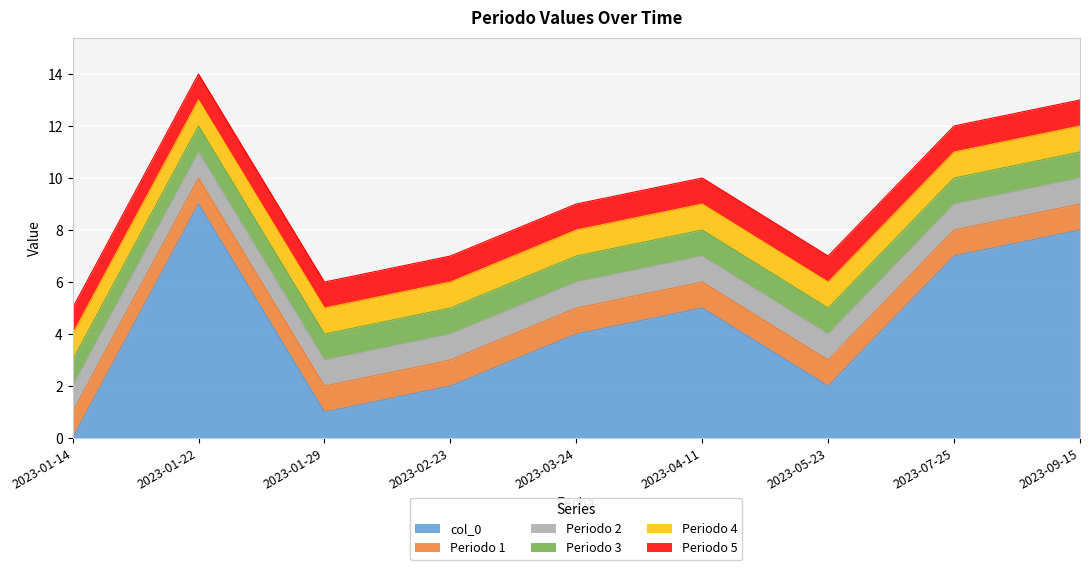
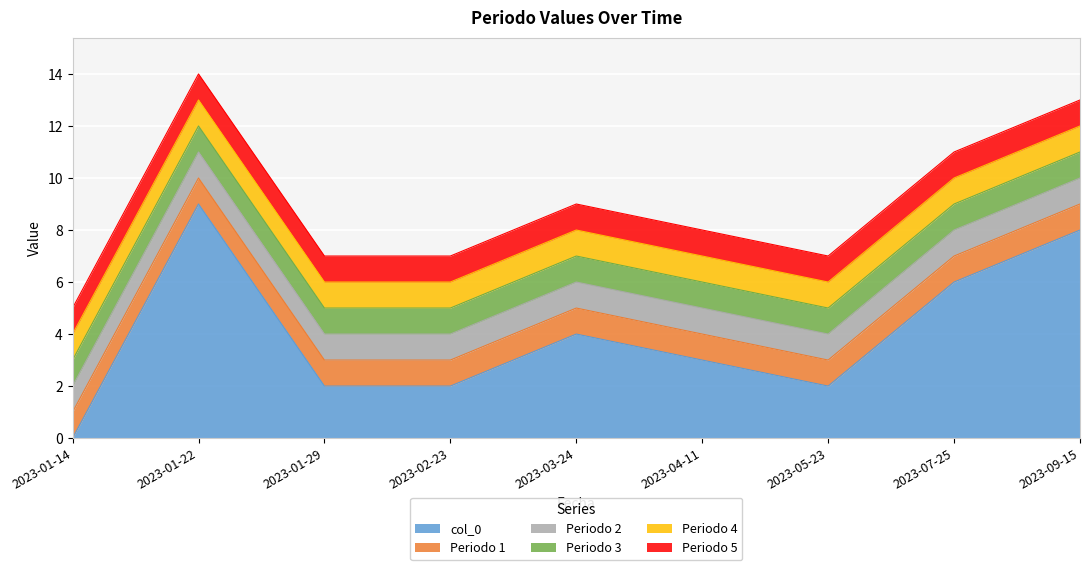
  {
    "col_0": {
      "2023-01-14": 0,
      "2023-01-22": 9,
-     "2023-01-29": 1,
+     "2023-01-29": 2,
      "2023-02-23": 2,
      "2023-03-24": 4,
-     "2023-04-11": 5,
+     "2023-04-11": 3,
      "2023-05-23": 2,
-     "2023-07-25": 7,
+     "2023-07-25": 6,
      "2023-09-15": 8
    },
    "Periodo 1": {
      "2023-01-14": 1,
      "2023-01-22": 1,
      "2023-01-29": 1,
      "2023-02-23": 1,
      "2023-03-24": 1,
      "2023-04-11": 1,
      "2023-05-23": 1,
      "2023-07-25": 1,
      "2023-09-15": 1
    },
    "Periodo 2": {
      "2023-01-14": 1,
      "2023-01-22": 1,
      "2023-01-29": 1,
      "2023-02-23": 1,
      "2023-03-24": 1,
      "2023-04-11": 1,
      "2023-05-23": 1,
      "2023-07-25": 1,
      "2023-09-15": 1
    },
    "Periodo 3": {
      "2023-01-14": 1,
      "2023-01-22": 1,
      "2023-01-29": 1,
      "2023-02-23": 1,
      "2023-03-24": 1,
      "2023-04-11": 1,
      "2023-05-23": 1,
      "2023-07-25": 1,
      "2023-09-15": 1
    },
    "Periodo 4": {
      "2023-01-14": 1,
      "2023-01-22": 1,
      "2023-01-29": 1,
      "2023-02-23": 1,
      "2023-03-24": 1,
      "2023-04-11": 1,
      "2023-05-23": 1,
      "2023-07-25": 1,
      "2023-09-15": 1
    },
    "Periodo 5": {
      "2023-01-14": 1,
      "2023-01-22": 1,
      "2023-01-29": 1,
      "2023-02-23": 1,
      "2023-03-24": 1,
      "2023-04-11": 1,
      "2023-05-23": 1,
      "2023-07-25": 1,
      "2023-09-15": 1
    }
  }
